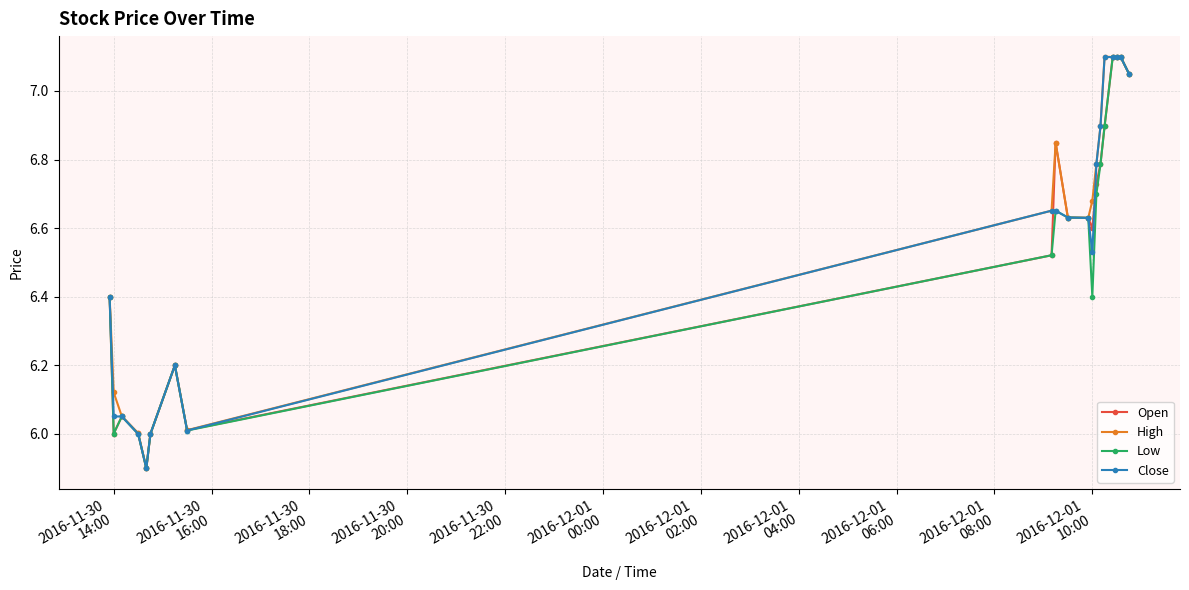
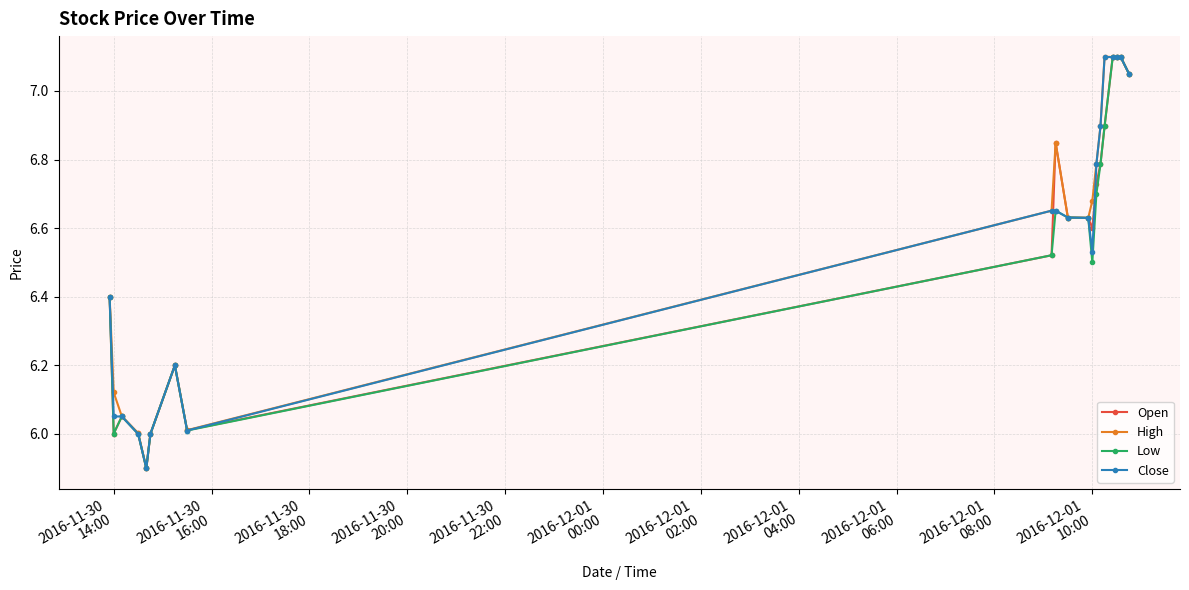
  {
    "Low": {
-     "2016-12-01 10:00": 6.4
+     "2016-12-01 10:00": 6.5
    },
    "Close": {
      "2016-11-30 14:00": 6.05,
      "2016-12-01 10:00": 6.53
    }
  }
